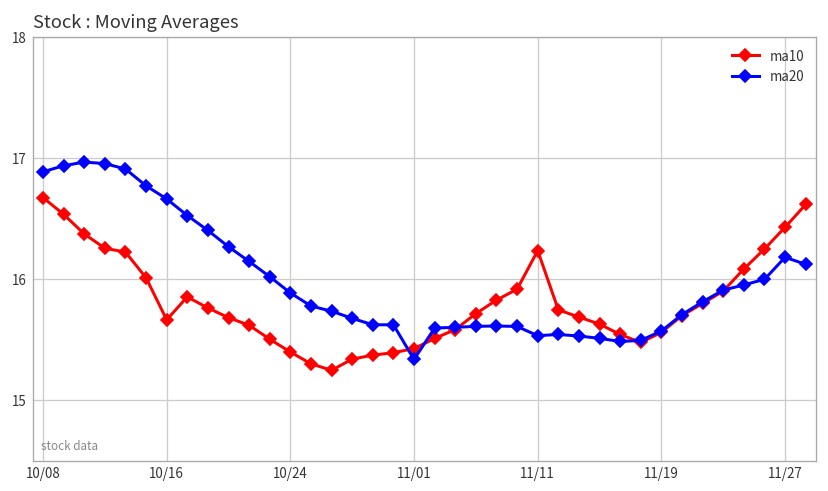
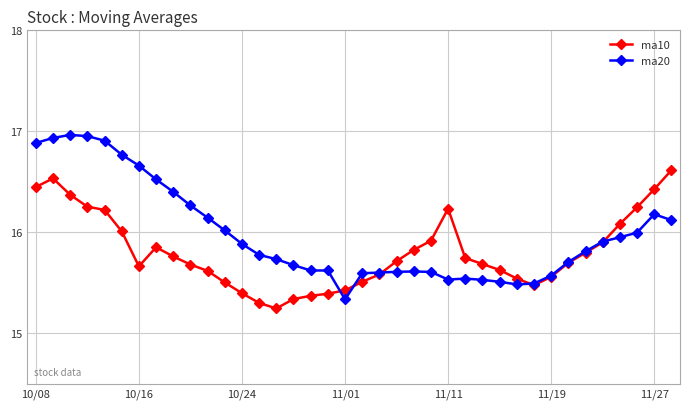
  {
    "ma10": {
-     "10/08": 16.67,
+     "10/08": 16.45,
      "10/16": 15.66,
      "10/24": 15.40,
      "11/01": 15.42,
      "11/11": 16.23,
      "11/27": 16.43
    },
    "ma20": {
      "10/08": 16.88,
      "10/16": 16.66,
      "10/24": 15.88,
      "11/01": 15.34,
      "11/11": 15.53,
      "11/27": 16.18
    }
  }
